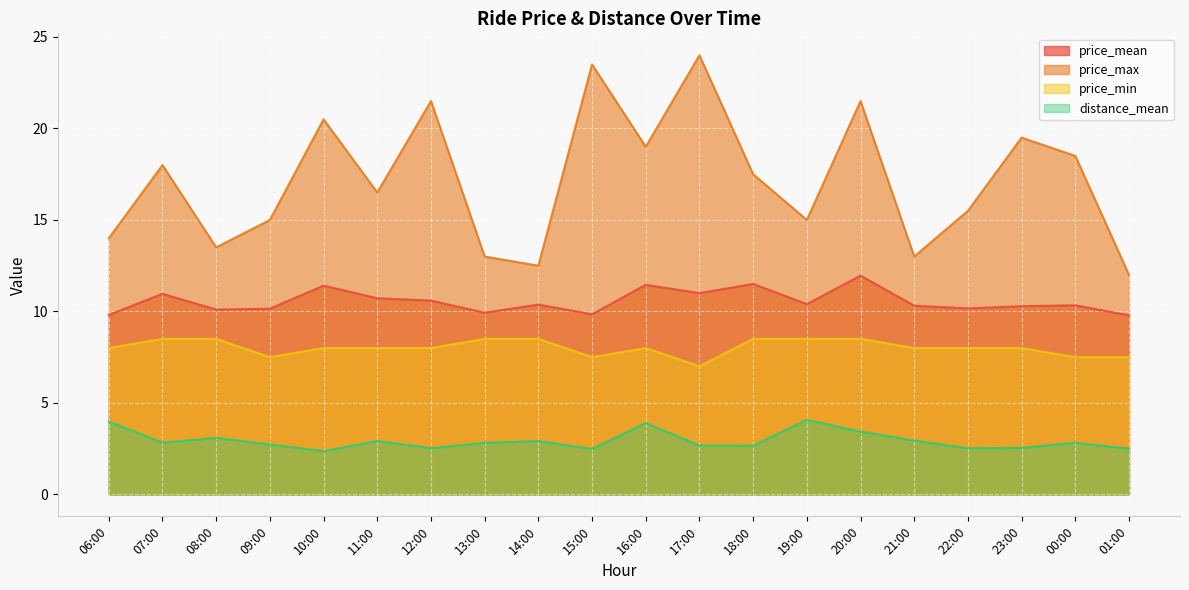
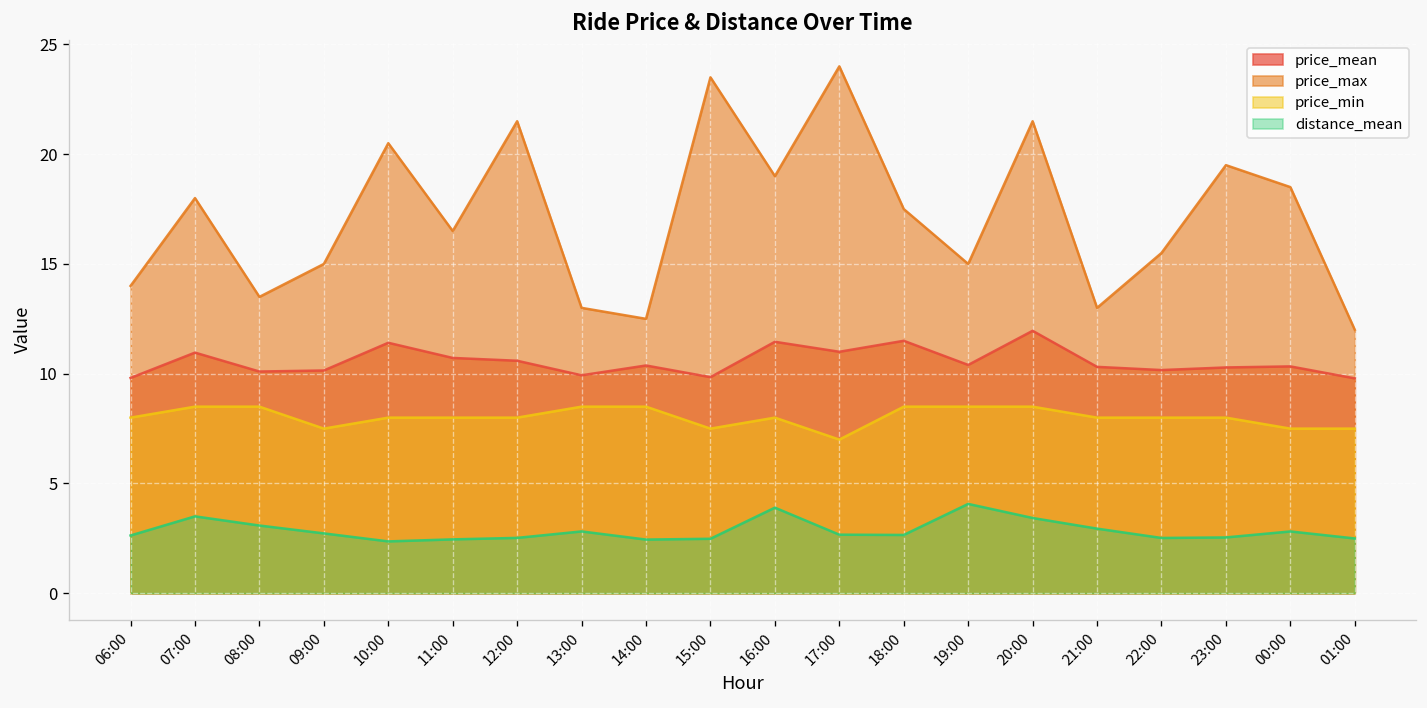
  {
    "price_min": {
      "06:00": 8.0,
      "07:00": 8.5,
      "08:00": 8.5,
      "09:00": 7.5,
      "10:00": 8.0,
      "11:00": 8.0,
      "12:00": 8.0,
      "13:00": 8.5,
      "14:00": 8.5,
      "15:00": 7.5,
      "16:00": 8.0,
      "17:00": 7.0,
      "18:00": 8.5,
      "19:00": 8.5,
      "20:00": 8.5,
      "21:00": 8.0,
      "22:00": 8.0,
      "23:00": 8.0,
      "00:00": 7.5,
      "01:00": 7.5
    },
    "distance_mean": {
-     "06:00": 4.0,
-     "07:00": 2.8,
+     "06:00": 2.6,
+     "07:00": 3.5,
      "08:00": 3.1,
      "09:00": 2.7,
      "10:00": 2.4,
-     "11:00": 2.9,
+     "11:00": 2.5,
      "12:00": 2.5,
      "13:00": 2.8,
-     "14:00": 2.9,
+     "14:00": 2.4,
      "15:00": 2.5,
      "16:00": 3.9,
      "17:00": 2.7,
      "18:00": 2.7,
      "19:00": 4.1,
      "20:00": 3.4,
      "21:00": 2.9,
      "22:00": 2.5,
      "23:00": 2.5,
      "00:00": 2.8,
      "01:00": 2.5
    }
  }
